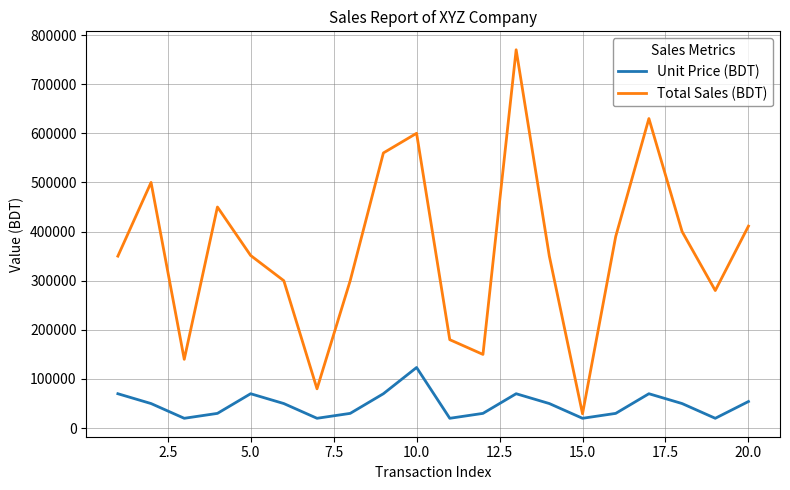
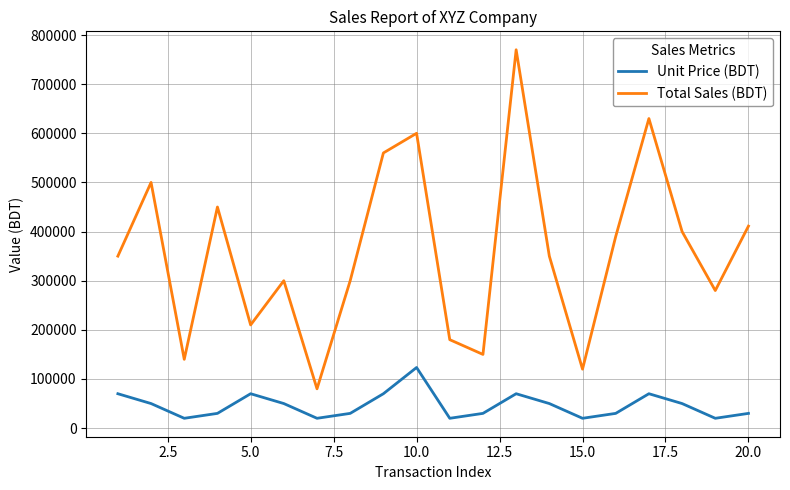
  {
    "Unit Price (BDT)": {
      "5.0": 70000,
      "10.0": 120000,
      "15.0": 20000,
-     "20.0": 50000
+     "20.0": 30000
    },
    "Total Sales (BDT)": {
-     "5.0": 350000,
+     "5.0": 210000,
      "10.0": 600000,
-     "15.0": 30000,
+     "15.0": 120000,
      "20.0": 410000
    }
  }
